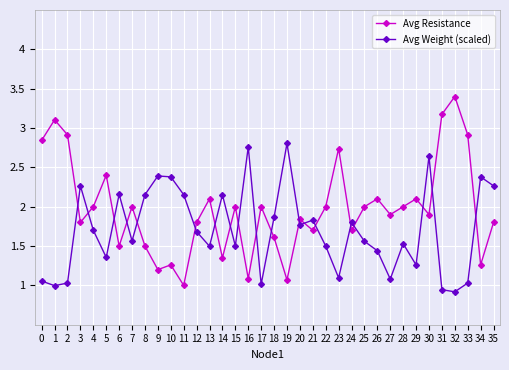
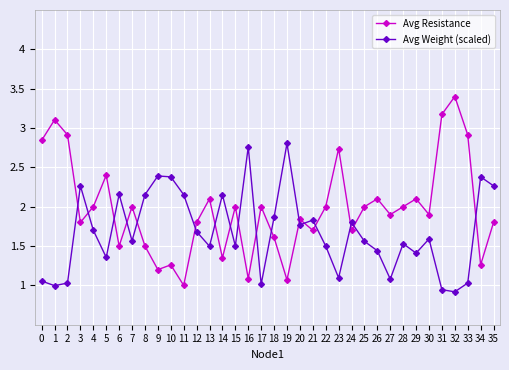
  {
    "Avg Resistance": {
      "0": 2.8,
      "1": 3.1,
      "2": 2.9,
      "3": 1.8,
      "4": 2.0,
      "5": 2.4,
      "6": 1.5,
      "7": 2.0,
      "8": 1.5,
      "9": 1.2,
      "10": 1.3,
      "11": 1.0,
      "12": 1.8,
      "13": 2.1,
      "14": 1.4,
      "15": 2.0,
      "16": 1.1,
      "17": 2.0,
      "18": 1.6,
      "19": 1.1,
      "20": 1.8,
      "21": 1.7,
      "22": 2.0,
      "23": 2.7,
      "24": 1.7,
      "25": 2.0,
      "26": 2.1,
      "27": 1.9,
      "28": 2.0,
      "29": 2.1,
      "30": 1.9,
      "31": 3.2,
      "32": 3.4,
      "33": 2.9,
      "34": 1.3,
      "35": 1.8
    },
    "Avg Weight (scaled)": {
      "0": 1.1,
      "1": 1.0,
      "2": 1.0,
      "3": 2.3,
      "4": 1.7,
      "5": 1.4,
      "6": 2.2,
      "7": 1.6,
      "8": 2.2,
      "9": 2.4,
      "10": 2.4,
      "11": 2.2,
      "12": 1.7,
      "13": 1.5,
      "14": 2.2,
      "15": 1.5,
      "16": 2.8,
      "17": 1.0,
      "18": 1.9,
      "19": 2.8,
      "20": 1.8,
      "21": 1.8,
      "22": 1.5,
      "23": 1.1,
      "24": 1.8,
      "25": 1.6,
      "26": 1.4,
      "27": 1.1,
      "28": 1.5,
-     "29": 1.3,
-     "30": 2.6,
+     "29": 1.4,
+     "30": 1.6,
      "31": 0.9,
      "32": 0.9,
      "33": 1.0,
      "34": 2.4,
      "35": 2.3
    }
  }
